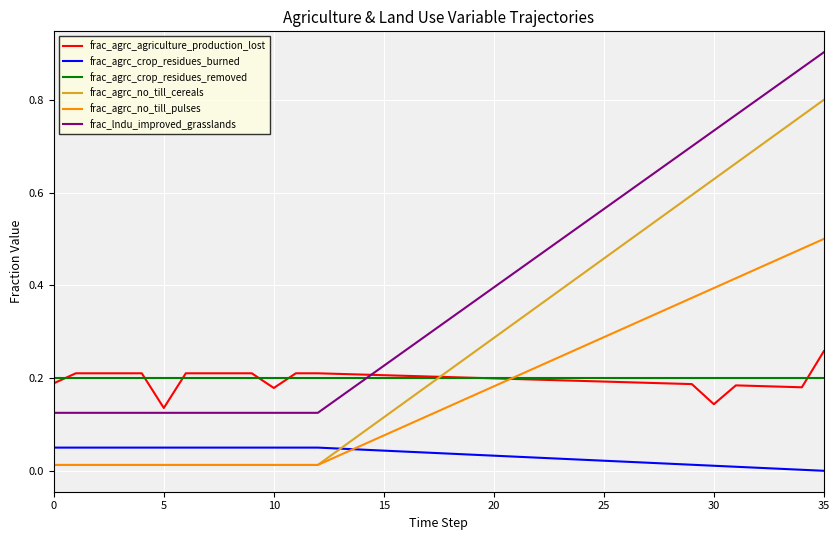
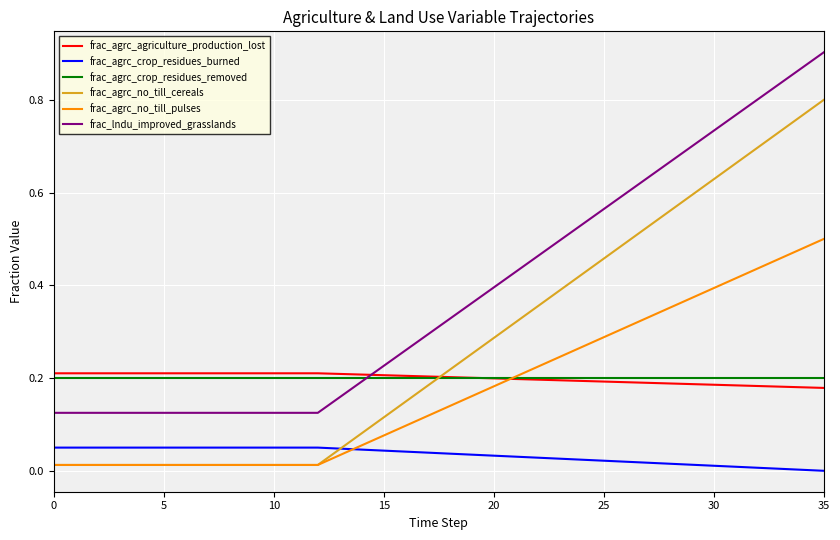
  {
    "frac_agrc_agriculture_production_lost": {
-     "0": 0.19,
-     "5": 0.14,
-     "10": 0.18,
+     "0": 0.21,
+     "5": 0.21,
+     "10": 0.21,
      "15": 0.21,
      "25": 0.19,
-     "30": 0.14,
-     "35": 0.26
+     "30": 0.19,
+     "35": 0.18
    },
    "frac_agrc_crop_residues_burned": {
      "0": 0.05,
      "5": 0.05,
      "10": 0.05,
      "15": 0.04,
      "20": 0.03,
      "25": 0.02,
      "30": 0.01,
      "35": 0.00
    },
    "frac_agrc_crop_residues_removed": {
      "0": 0.20,
      "5": 0.20,
      "10": 0.20,
      "15": 0.20,
      "25": 0.20,
      "30": 0.20,
      "35": 0.20
    },
    "frac_lndu_improved_grasslands": {
      "0": 0.13,
      "5": 0.13,
      "10": 0.13,
      "15": 0.23,
      "20": 0.40,
      "25": 0.56,
      "30": 0.73,
      "35": 0.90
    }
  }
